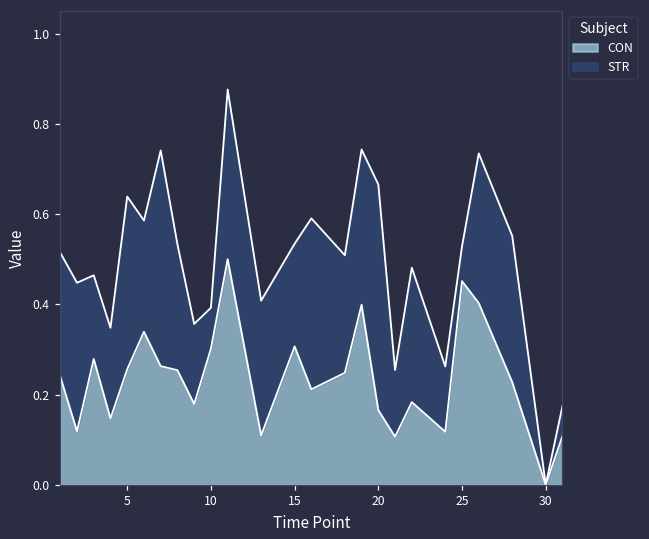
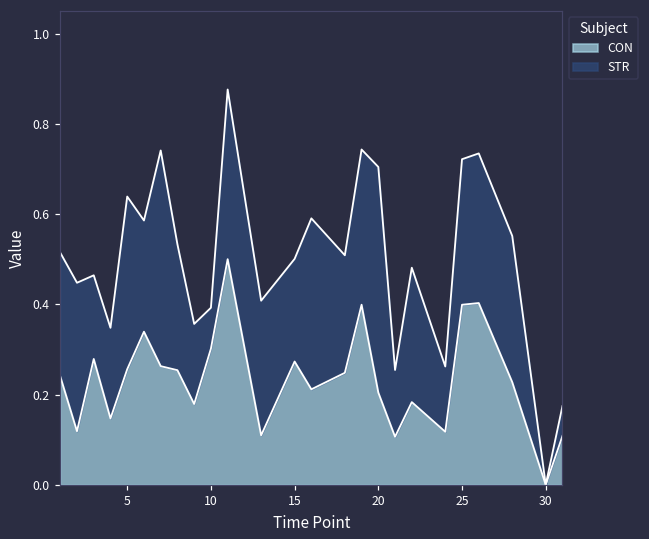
  {
    "CON": {
      "5": 0.26,
      "10": 0.30,
-     "15": 0.31,
-     "20": 0.17,
-     "25": 0.45
+     "15": 0.27,
+     "20": 0.20,
+     "25": 0.40
    },
    "STR": {
      "5": 0.38,
      "10": 0.09,
      "15": 0.23,
      "20": 0.50,
-     "25": 0.08
+     "25": 0.32
    }
  }
